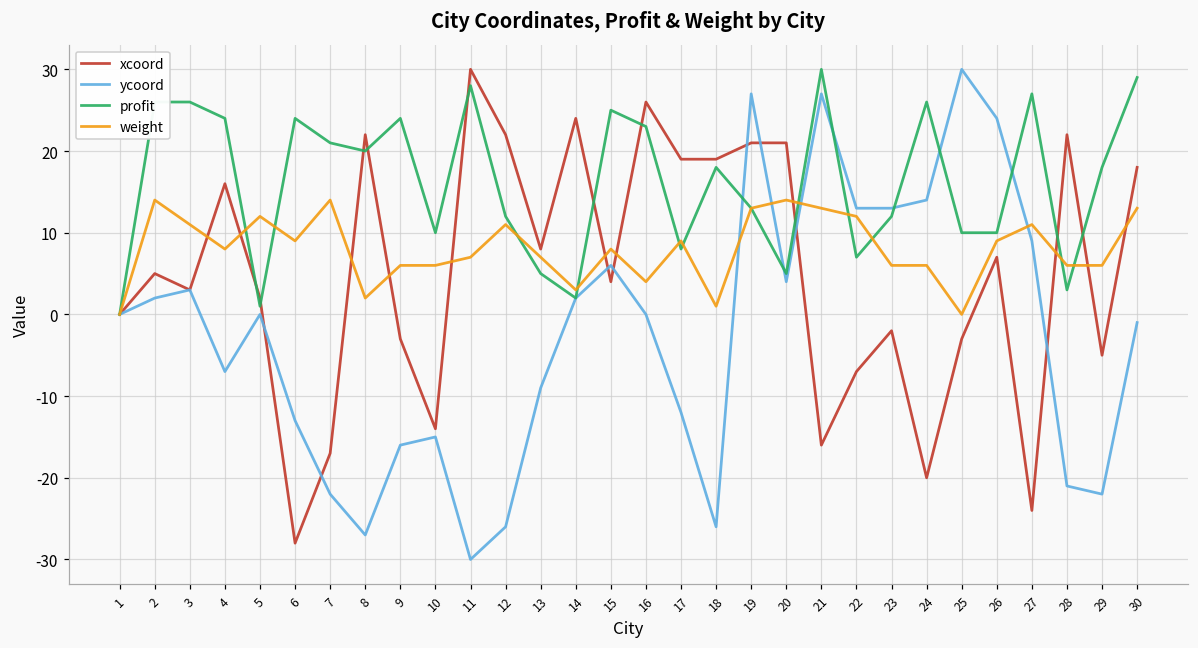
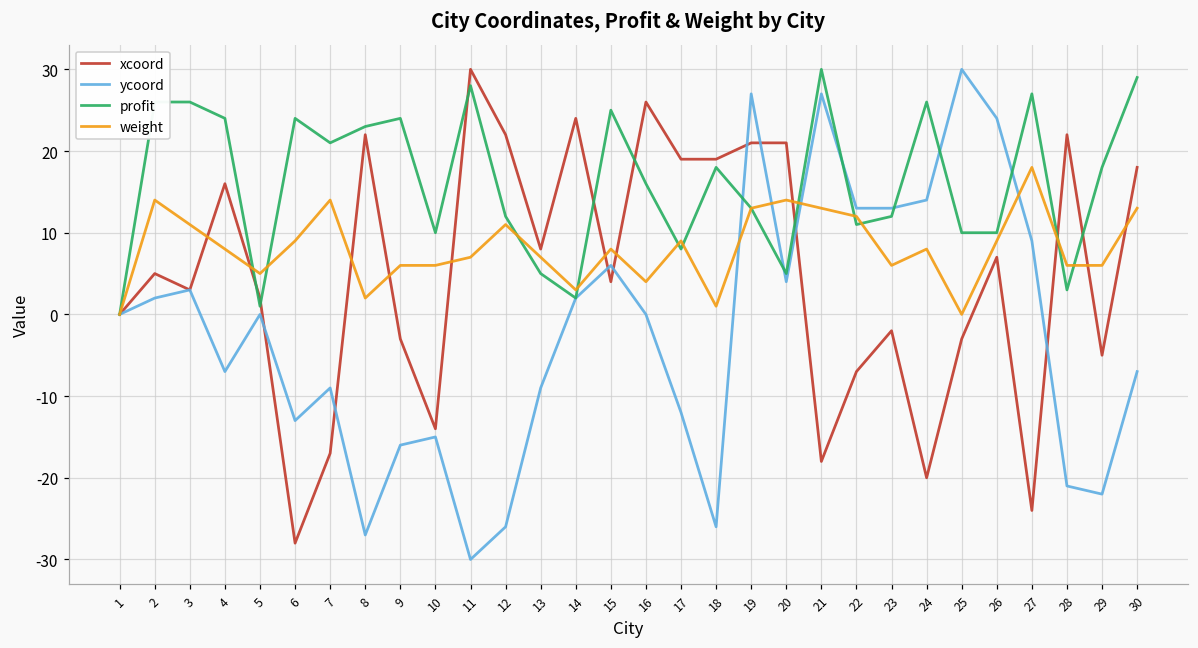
  {
    "xcoord": {
      "2": 5,
      "4": 16,
      "5": 2,
      "6": -28,
      "7": -17,
      "8": 22,
      "9": -3,
      "10": -14,
      "11": 30,
      "12": 22,
      "13": 8,
      "14": 24,
      "15": 4,
      "16": 26,
      "17": 19,
      "18": 19,
      "19": 21,
      "20": 21,
-     "21": -16,
+     "21": -18,
      "22": -7,
      "23": -2,
      "24": -20,
      "25": -3,
      "26": 7,
      "27": -24,
      "28": 22,
      "29": -5,
      "30": 18
    },
    "ycoord": {
      "2": 2,
      "4": -7,
      "5": 0,
      "6": -13,
-     "7": -22,
+     "7": -9,
      "8": -27,
      "9": -16,
      "10": -15,
      "11": -30,
      "12": -26,
      "13": -9,
      "15": 6,
      "16": 0,
      "17": -12,
      "18": -26,
      "19": 27,
      "20": 4,
      "21": 27,
      "22": 13,
      "23": 13,
      "24": 14,
      "25": 30,
      "26": 24,
      "27": 9,
      "28": -21,
      "29": -22,
-     "30": -1
+     "30": -7
    },
    "profit": {
      "3": 26,
      "4": 24,
      "5": 1,
      "6": 24,
      "7": 21,
-     "8": 20,
+     "8": 23,
      "9": 24,
      "10": 10,
      "11": 28,
      "12": 12,
      "13": 5,
      "15": 25,
-     "16": 23,
+     "16": 16,
      "17": 8,
      "18": 18,
      "20": 5,
      "21": 30,
-     "22": 7,
+     "22": 11,
      "23": 12,
      "24": 26,
      "25": 10,
      "26": 10,
      "27": 27,
      "28": 3,
      "29": 18,
      "30": 29
    },
    "weight": {
      "2": 14,
      "3": 11,
      "4": 8,
-     "5": 12,
+     "5": 5,
      "6": 9,
      "7": 14,
      "8": 2,
      "9": 6,
      "10": 6,
      "11": 7,
      "12": 11,
      "13": 7,
      "14": 3,
      "15": 8,
      "16": 4,
      "17": 9,
      "18": 1,
      "20": 14,
      "21": 13,
      "22": 12,
      "23": 6,
-     "24": 6,
+     "24": 8,
      "25": 0,
      "26": 9,
-     "27": 11,
+     "27": 18,
      "28": 6,
      "29": 6,
      "30": 13
    }
  }
